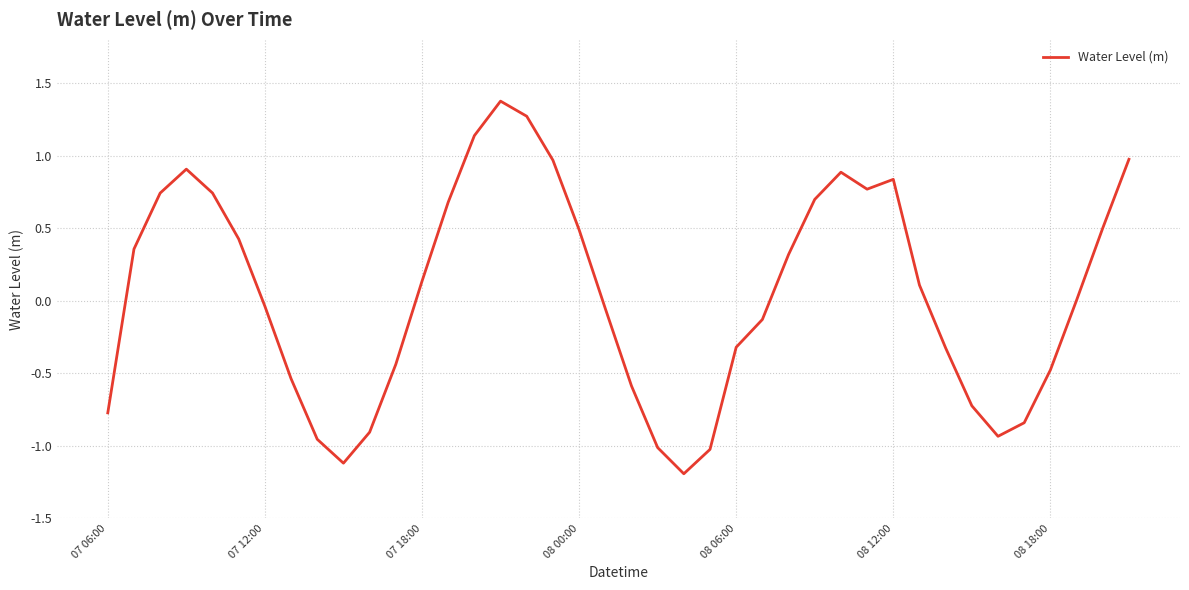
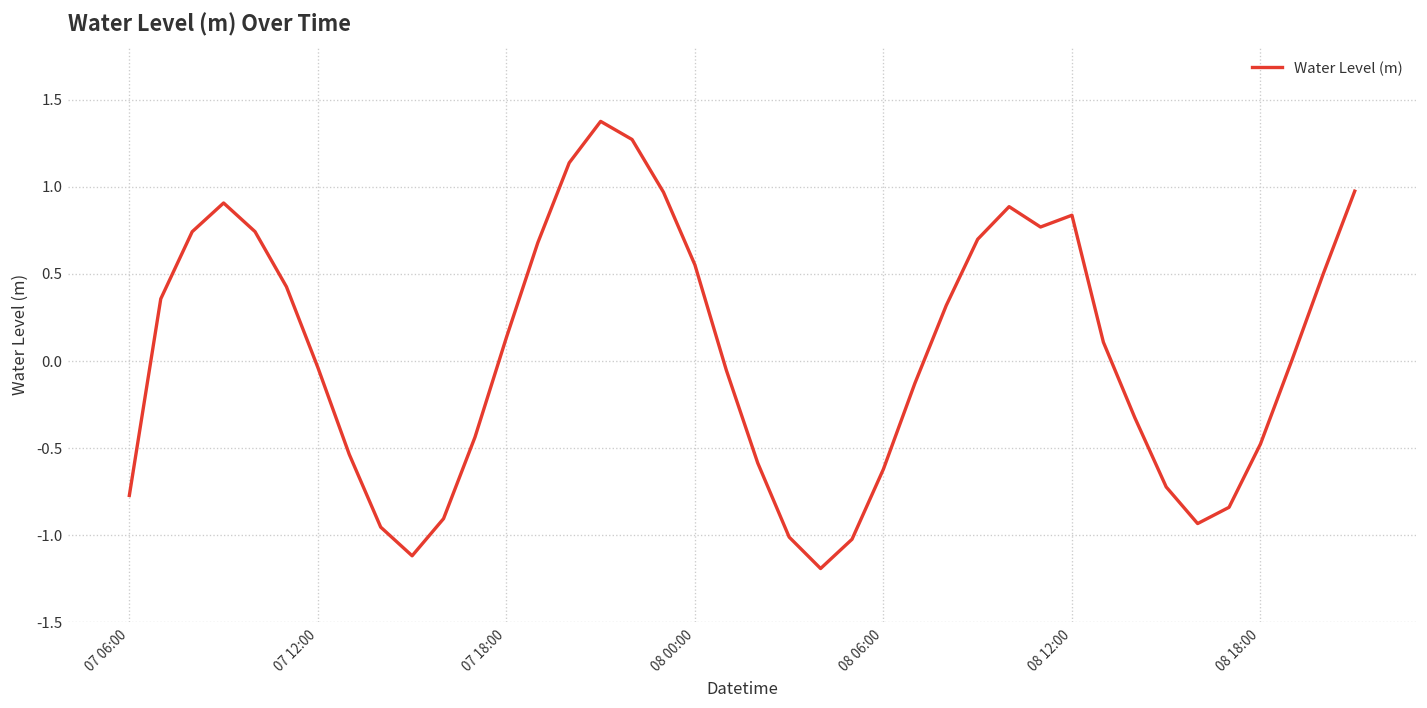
  {
    "07 06:00": -0.77,
    "07 12:00": -0.04,
    "07 18:00": 0.13,
-   "08 00:00": 0.49,
-   "08 06:00": -0.32,
+   "08 00:00": 0.55,
+   "08 06:00": -0.62,
    "08 12:00": 0.84,
    "08 18:00": -0.48
  }
